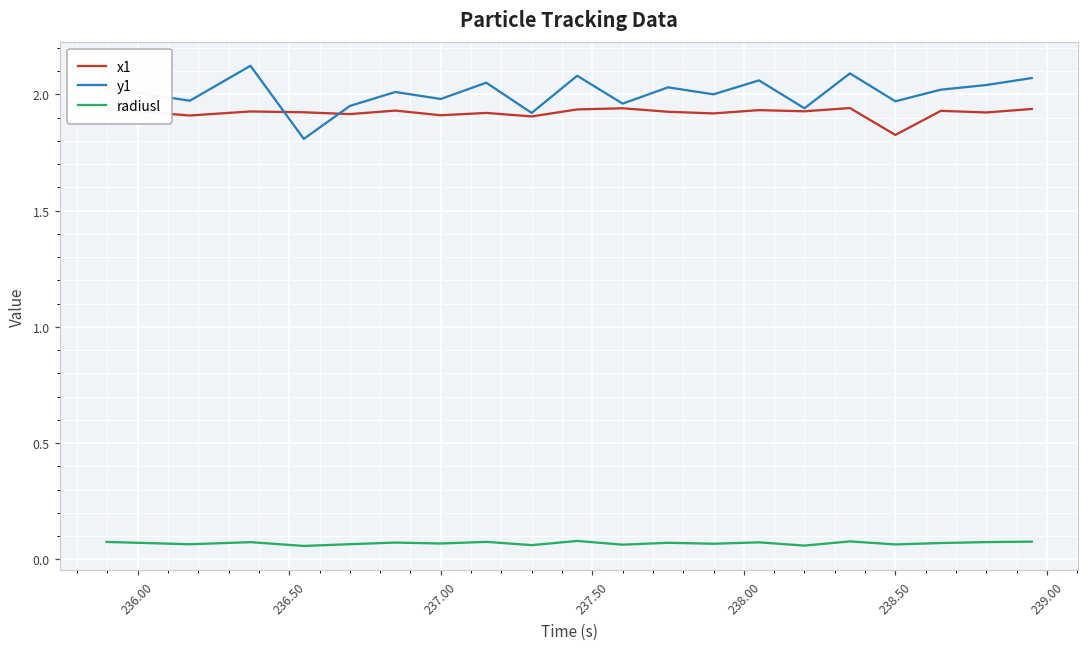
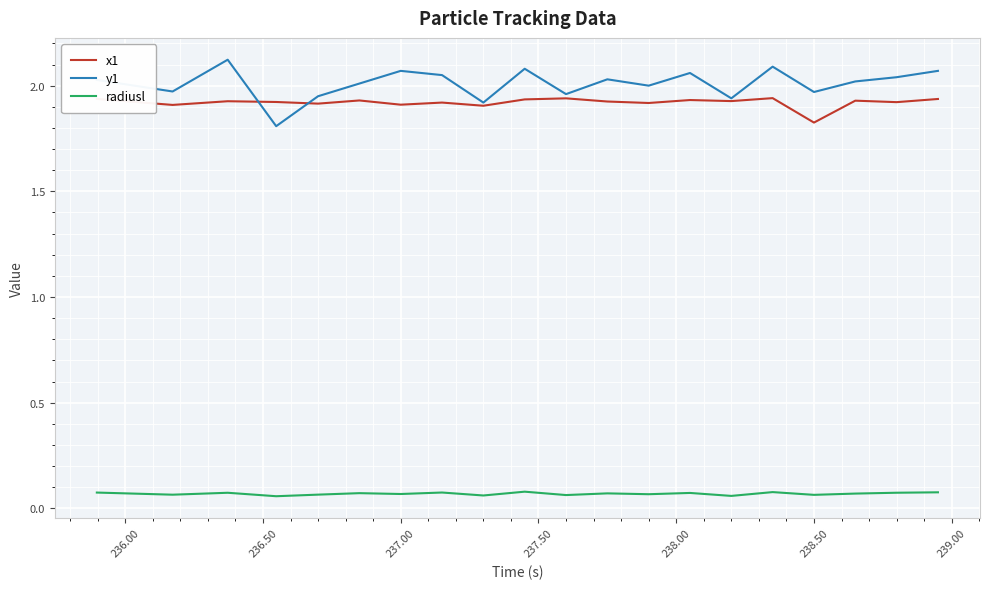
  {
    "x1": {
      "237.00": 1.91,
      "238.50": 1.83
    },
    "y1": {
-     "237.00": 1.98,
+     "237.00": 2.07,
      "238.50": 1.97
    },
    "radiusl": {
      "237.00": 0.07,
      "238.50": 0.06
    }
  }
